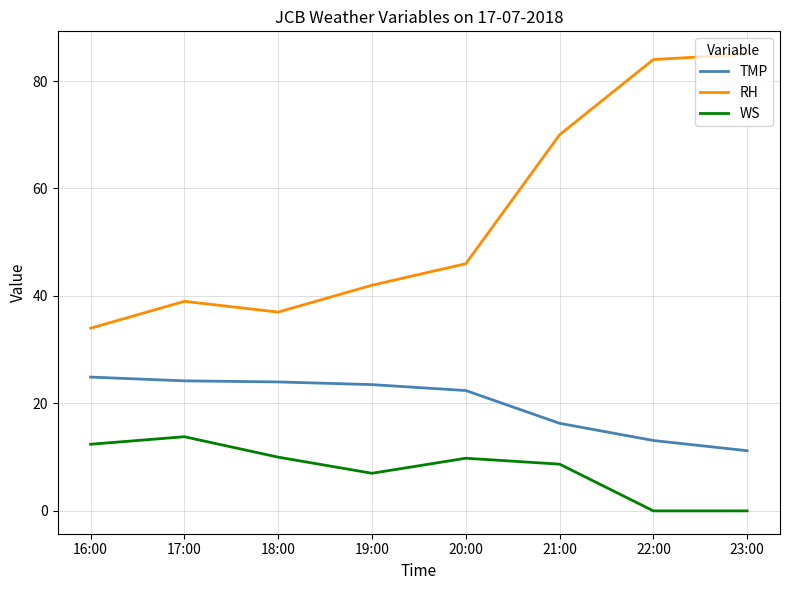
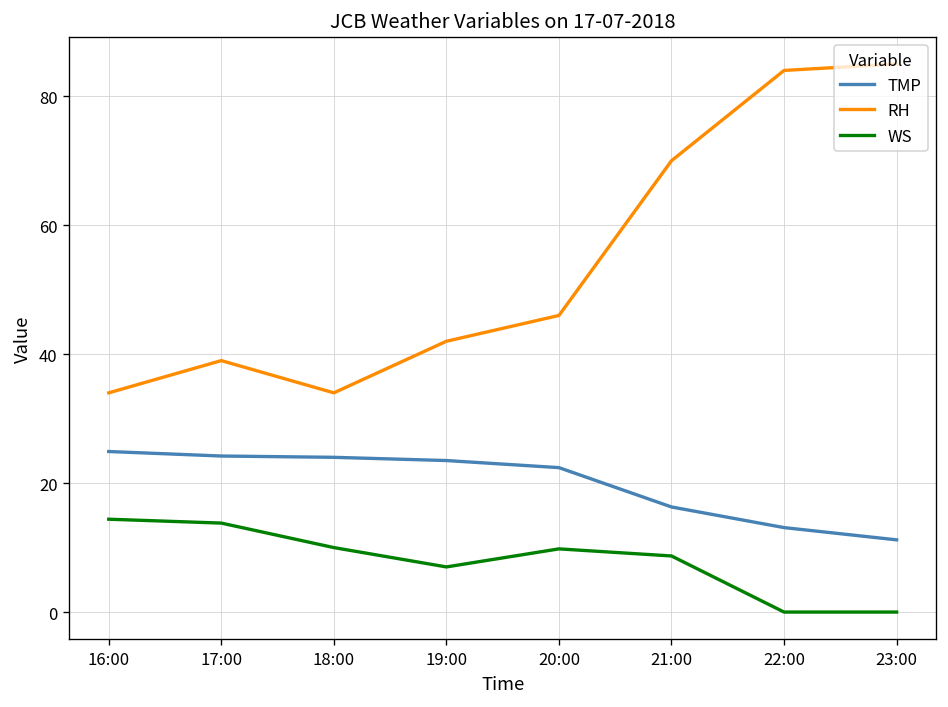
  {
    "TMP": {
      "16:00": 25,
      "17:00": 24,
      "18:00": 24,
      "19:00": 24,
      "20:00": 22,
      "21:00": 16,
      "22:00": 13,
      "23:00": 11
    },
    "RH": {
      "16:00": 34,
      "17:00": 39,
-     "18:00": 37,
+     "18:00": 34,
      "19:00": 42,
      "20:00": 46,
      "21:00": 70,
      "22:00": 84
    },
    "WS": {
-     "16:00": 12,
+     "16:00": 14,
      "17:00": 14,
      "18:00": 10,
      "19:00": 7,
      "20:00": 10,
      "21:00": 9,
      "22:00": 0,
      "23:00": 0
    }
  }
